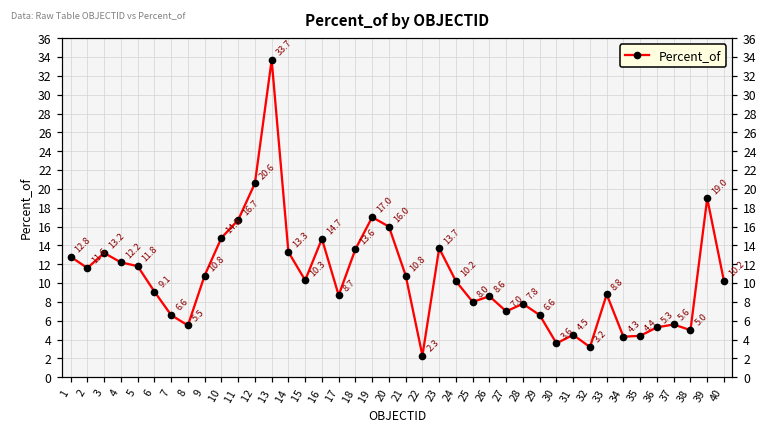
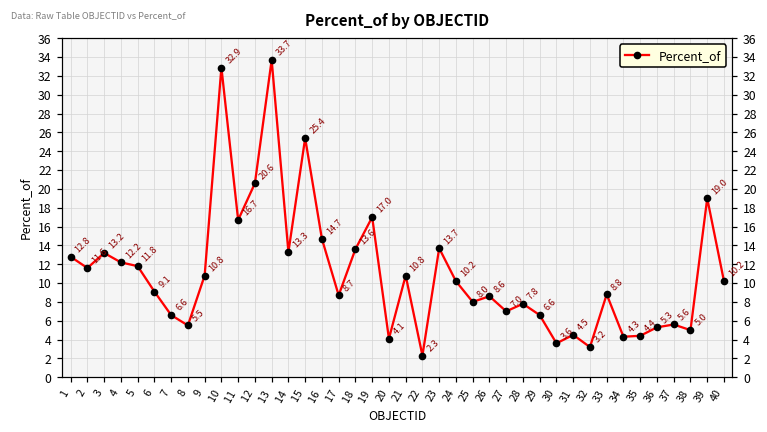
  {
    "1": 12.8,
    "3": 13.2,
    "4": 12.2,
    "5": 11.8,
    "6": 9.1,
    "7": 6.6,
    "8": 5.5,
    "9": 10.8,
-   "10": 14.8,
+   "10": 32.9,
    "11": 16.7,
    "12": 20.6,
    "13": 33.7,
    "14": 13.3,
-   "15": 10.3,
+   "15": 25.4,
    "16": 14.7,
    "17": 8.7,
    "18": 13.6,
    "19": 17.0,
-   "20": 16.0,
+   "20": 4.1,
    "21": 10.8,
    "22": 2.3,
    "23": 13.7,
    "24": 10.2,
    "26": 8.6,
    "28": 7.8,
    "29": 6.6,
    "31": 4.5,
    "32": 3.2,
    "33": 8.8,
    "37": 5.6,
    "38": 5.0,
    "39": 19.0,
    "40": 10.2
  }
